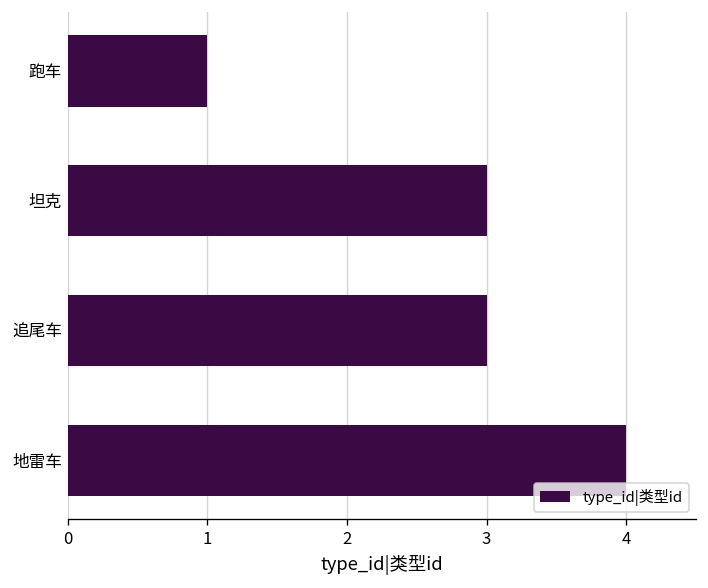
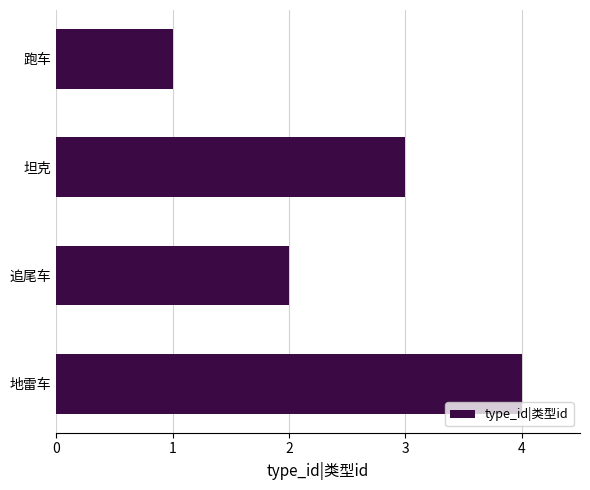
  {
    "跑车": 1,
    "坦克": 3,
-   "追尾车": 3,
+   "追尾车": 2,
    "地雷车": 4
  }
